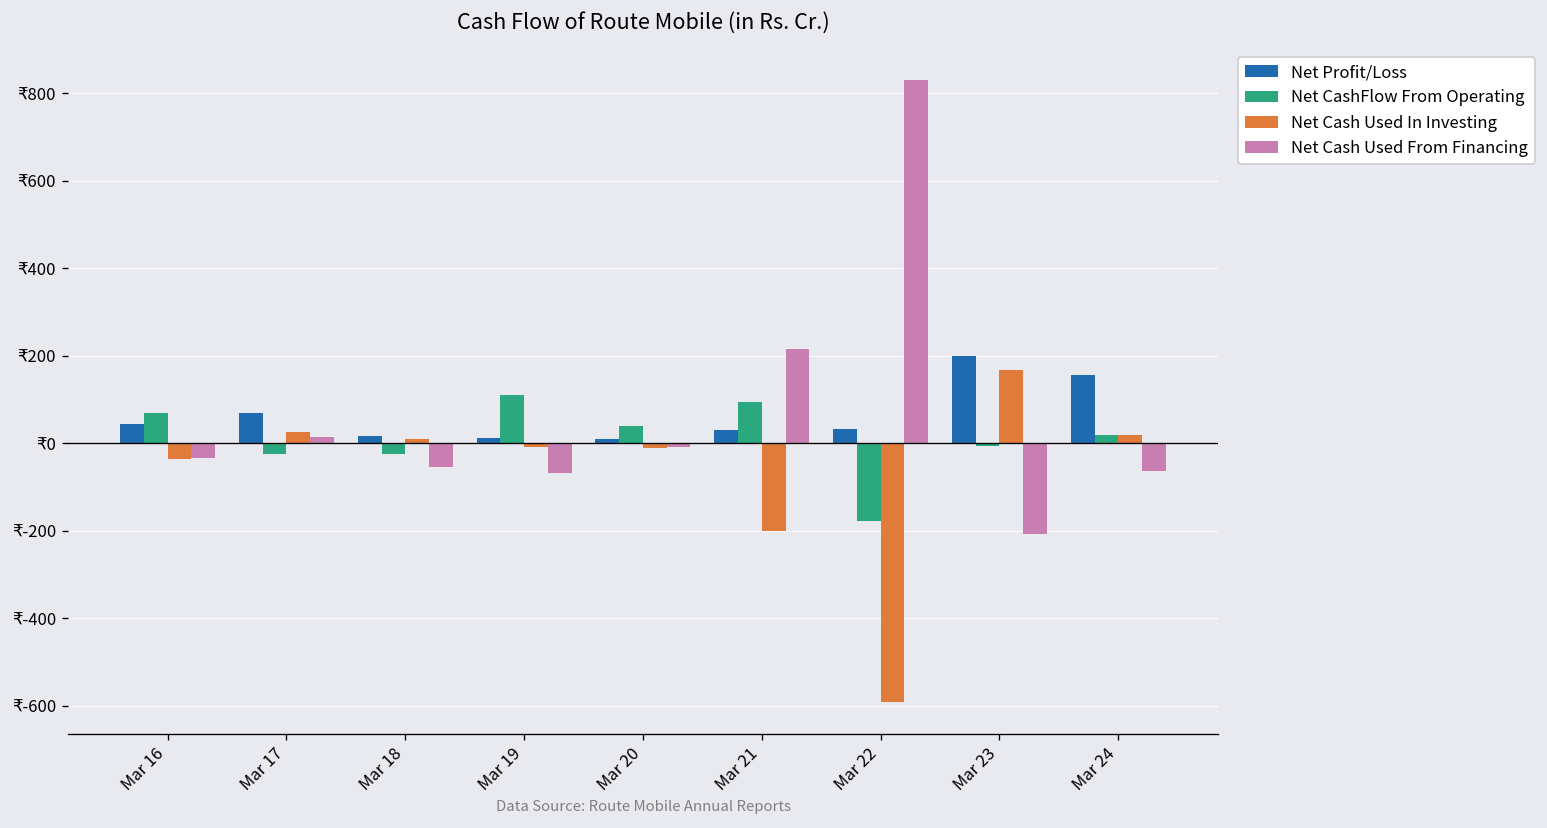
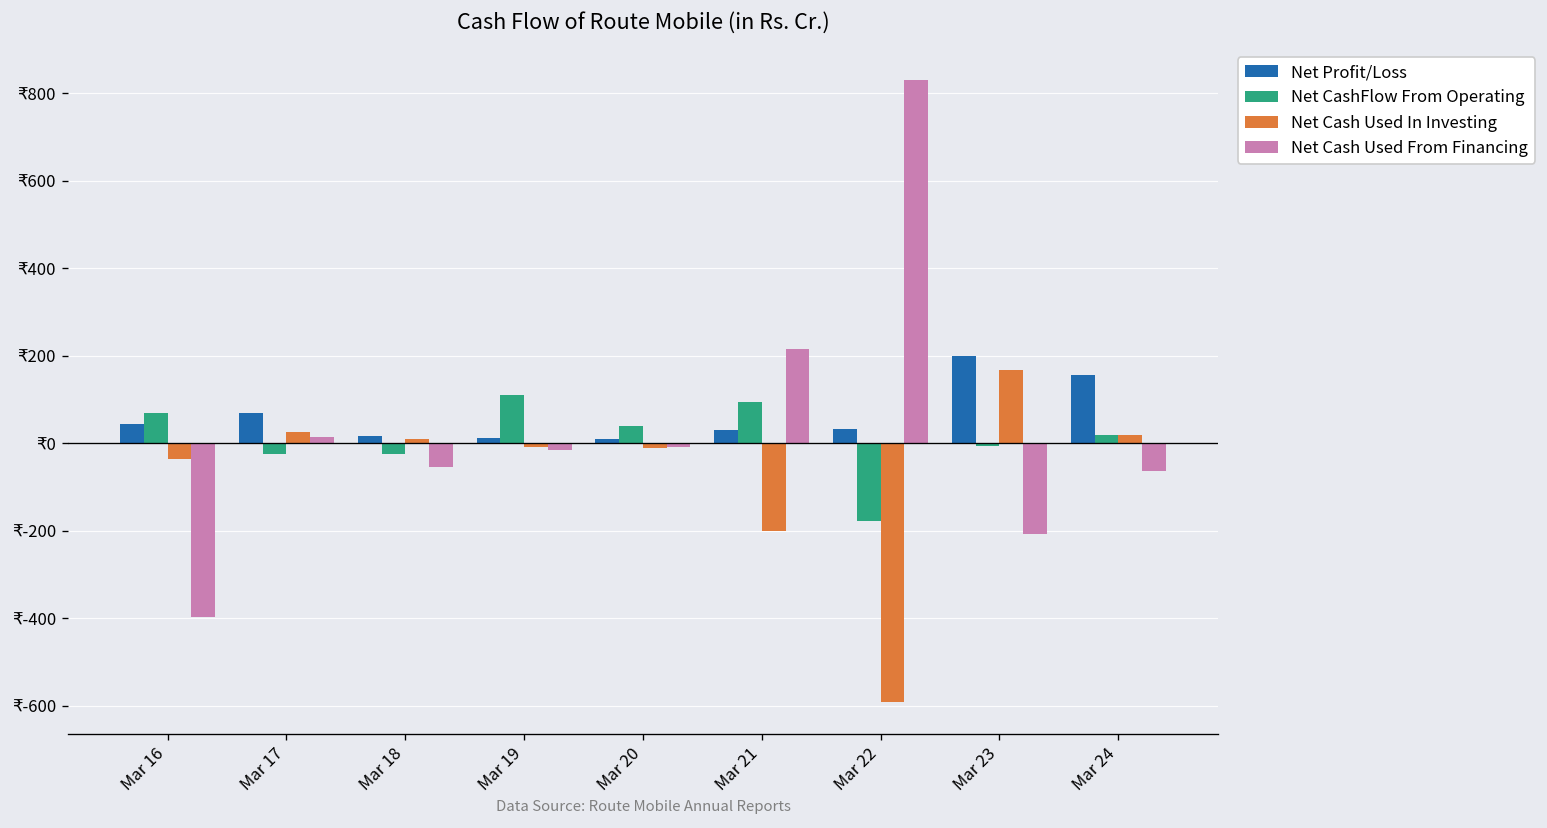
  {
    "Net Profit/Loss": {
      "Mar 16": "₹40",
      "Mar 17": "₹70",
      "Mar 18": "₹20",
      "Mar 19": "₹10",
      "Mar 20": "₹10",
      "Mar 21": "₹30",
      "Mar 22": "₹30",
      "Mar 23": "₹200",
      "Mar 24": "₹160"
    },
    "Net CashFlow From Operating": {
      "Mar 16": "₹70",
      "Mar 17": "₹-20",
      "Mar 18": "₹-20",
      "Mar 19": "₹110",
      "Mar 20": "₹40",
      "Mar 21": "₹90",
      "Mar 22": "₹-180",
      "Mar 24": "₹20"
    },
    "Net Cash Used In Investing": {
      "Mar 16": "₹-40",
      "Mar 17": "₹30",
      "Mar 18": "₹10",
      "Mar 19": "₹-10",
      "Mar 20": "₹-10",
      "Mar 21": "₹-200",
      "Mar 22": "₹-590",
      "Mar 23": "₹170",
      "Mar 24": "₹20"
    },
    "Net Cash Used From Financing": {
-     "Mar 16": "₹-30",
+     "Mar 16": "₹-400",
      "Mar 17": "₹10",
      "Mar 18": "₹-50",
-     "Mar 19": "₹-70",
+     "Mar 19": "₹-10",
      "Mar 20": "₹-10",
      "Mar 21": "₹210",
      "Mar 22": "₹830",
      "Mar 23": "₹-210",
      "Mar 24": "₹-60"
    }
  }
